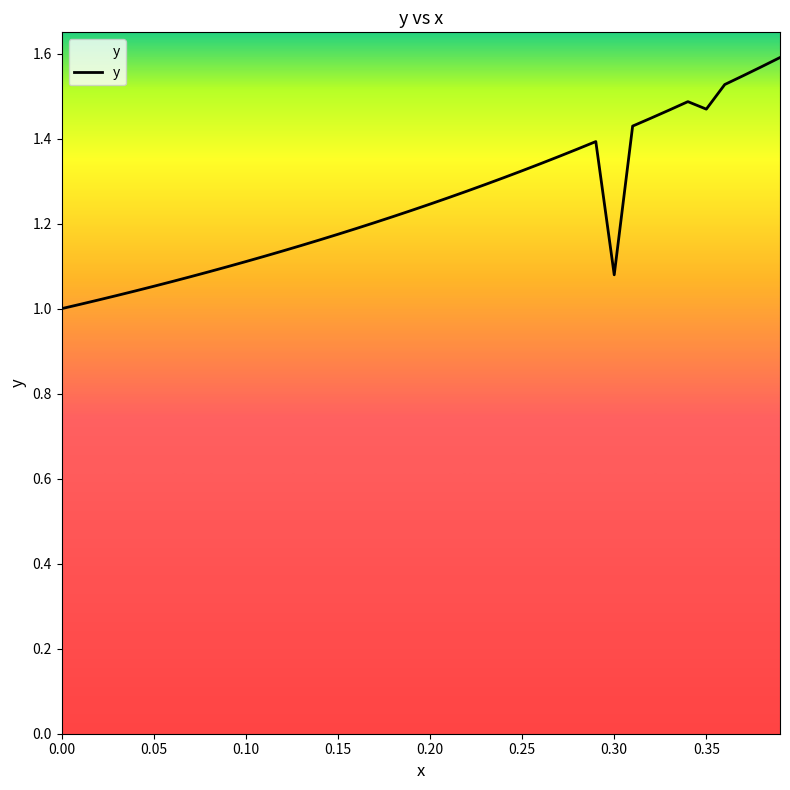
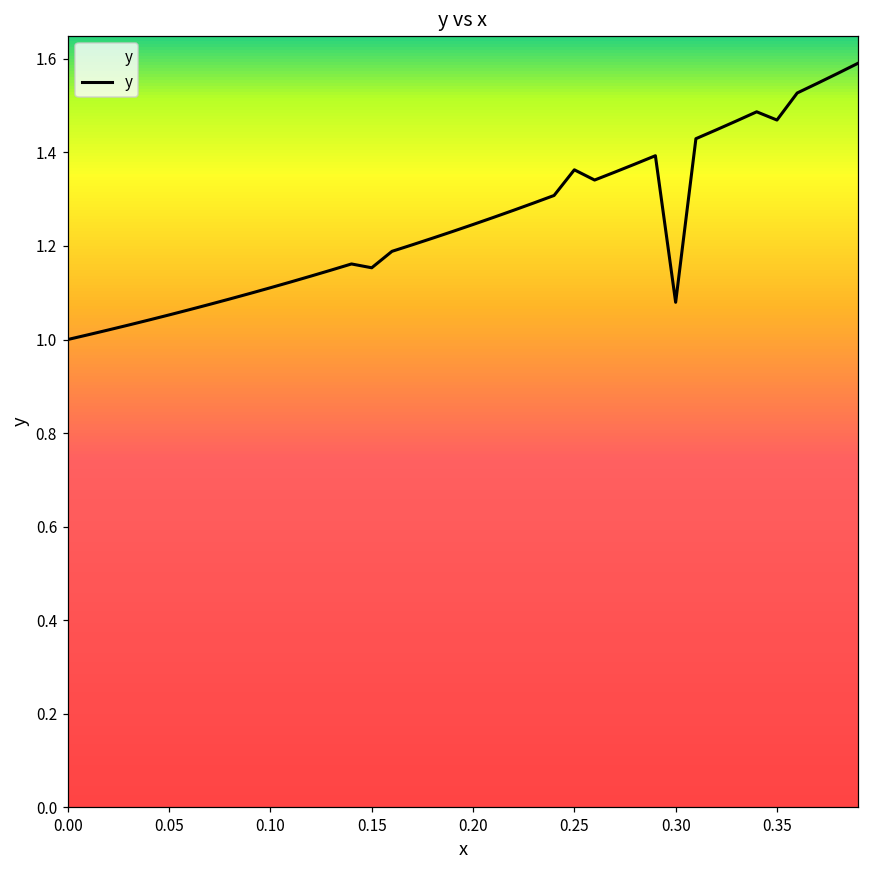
  {
    "0.00": 1.00,
    "0.05": 1.05,
    "0.10": 1.11,
-   "0.15": 1.17,
+   "0.15": 1.15,
    "0.20": 1.25,
-   "0.25": 1.32,
+   "0.25": 1.36,
    "0.30": 1.08,
    "0.35": 1.47
  }
